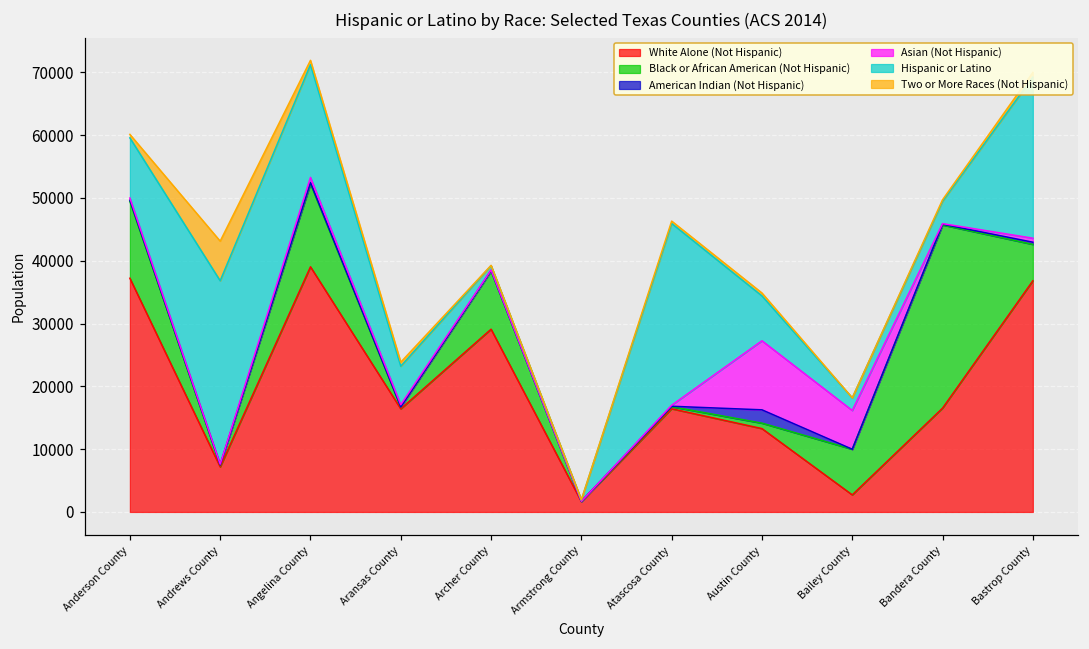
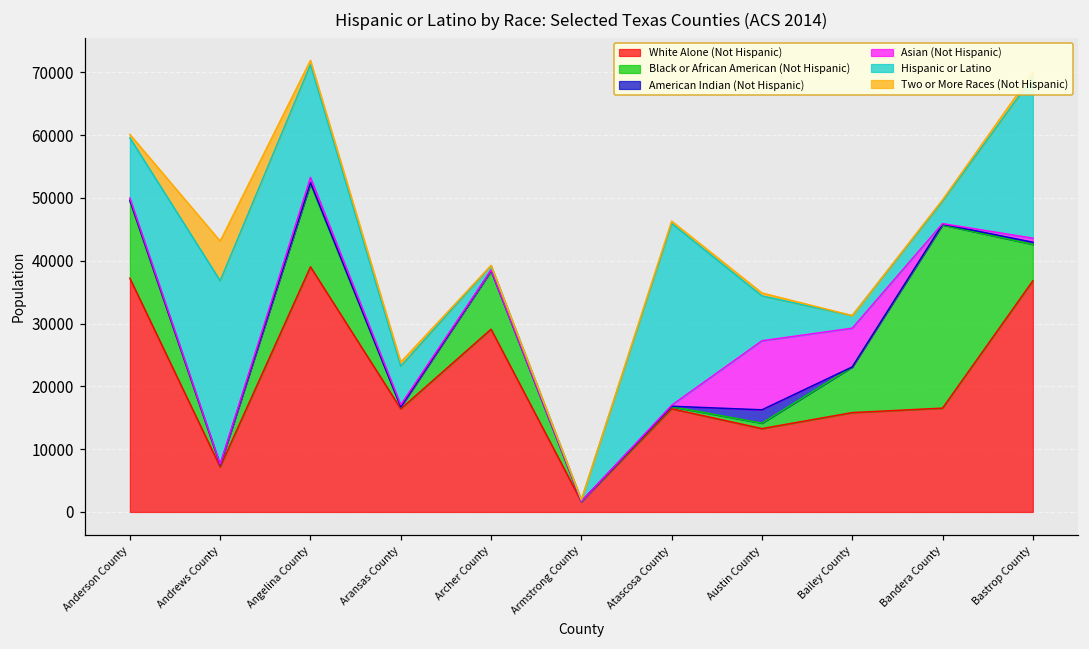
  {
    "White Alone (Not Hispanic)": {
      "Anderson County": 37000,
      "Angelina County": 39000,
      "Archer County": 29000,
      "Austin County": 13000,
-     "Bailey County": 3000,
+     "Bailey County": 16000,
      "Bandera County": 17000,
      "Bastrop County": 37000
    },
    "Black or African American (Not Hispanic)": {
      "Austin County": 1000
    },
    "American Indian (Not Hispanic)": {
      "Austin County": 2000
    },
    "Asian (Not Hispanic)": {
      "Angelina County": 1000,
      "Austin County": 11000,
      "Bailey County": 6000,
      "Bastrop County": 1000
    },
    "Hispanic or Latino": {
      "Anderson County": 10000,
      "Andrews County": 29000,
      "Angelina County": 18000,
      "Aransas County": 6000,
      "Austin County": 7000
    },
    "Two or More Races (Not Hispanic)": {
      "Anderson County": 1000,
      "Andrews County": 6000,
      "Angelina County": 1000,
      "Aransas County": 1000,
      "Austin County": 0
    }
  }
